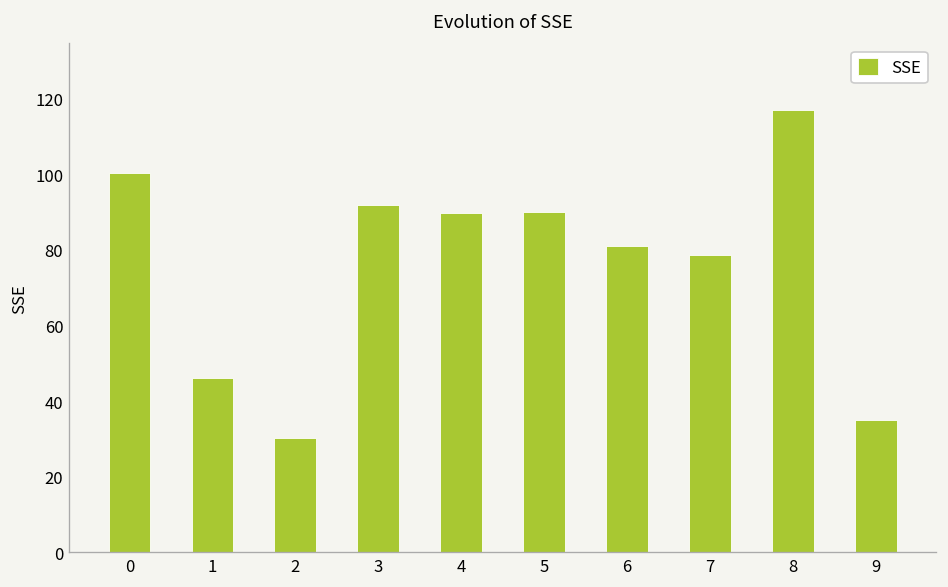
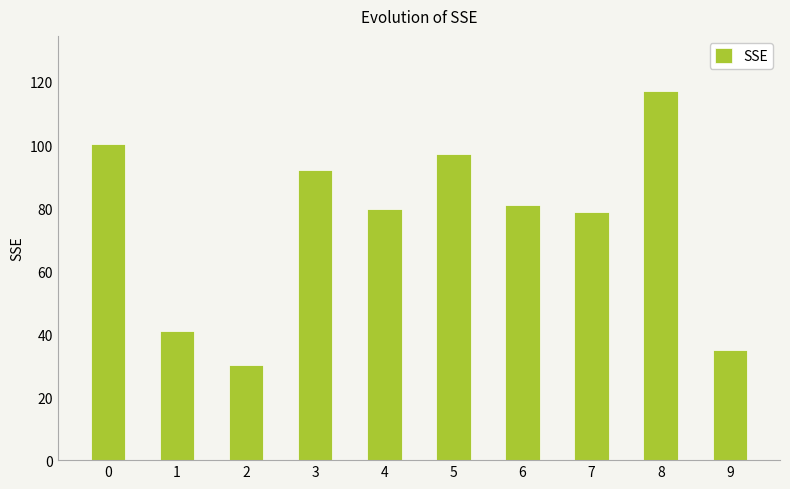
  {
    "0": 100,
-   "1": 46,
+   "1": 41,
    "2": 30,
    "3": 92,
-   "4": 90,
-   "5": 90,
+   "4": 80,
+   "5": 97,
    "6": 81,
    "7": 79,
    "8": 117,
    "9": 35
  }
